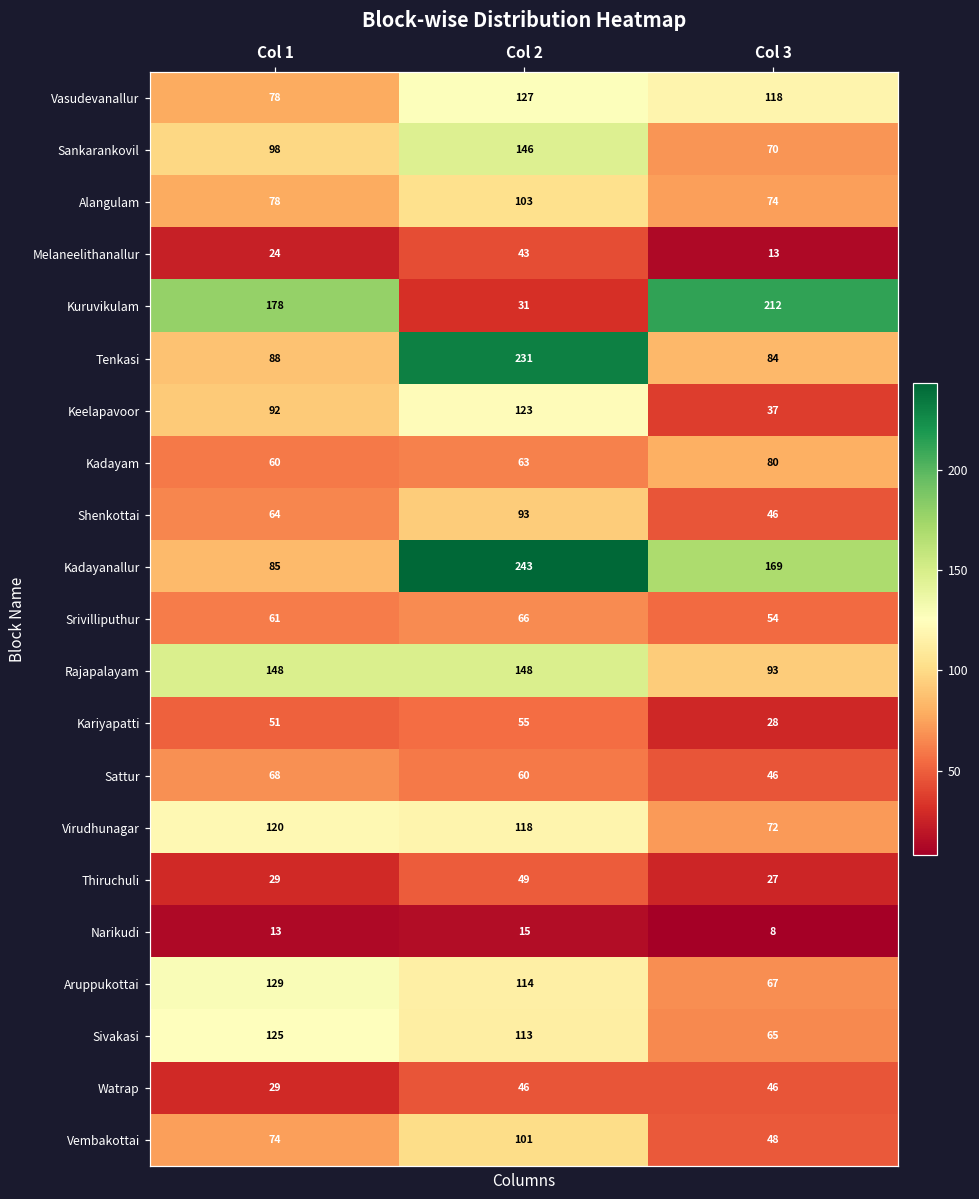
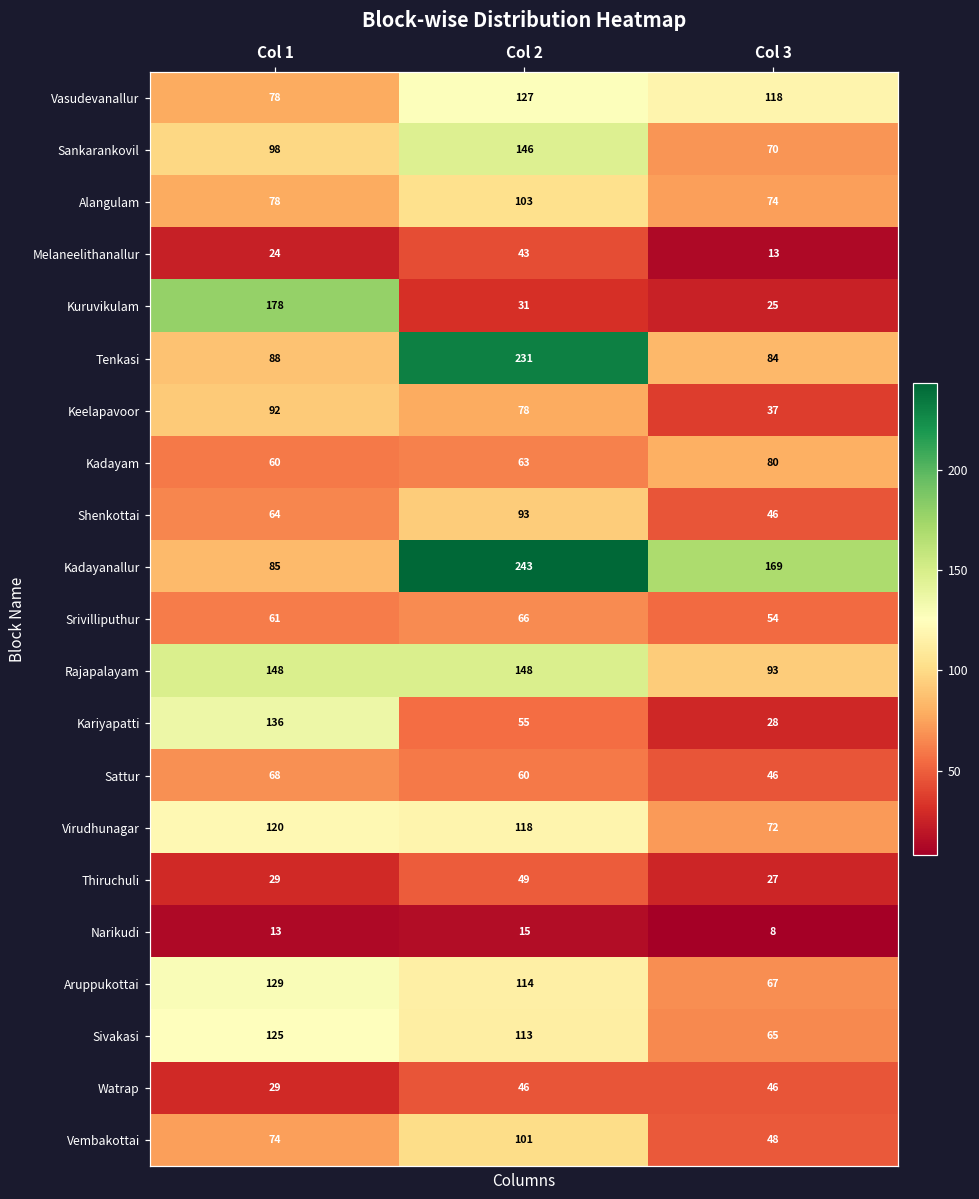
  {
    "Vasudevanallur": {
      "Col 1": 78,
      "Col 2": 127,
      "Col 3": 118
    },
    "Sankarankovil": {
      "Col 1": 98,
      "Col 2": 146,
      "Col 3": 70
    },
    "Alangulam": {
      "Col 1": 78,
      "Col 2": 103,
      "Col 3": 74
    },
    "Melaneelithanallur": {
      "Col 1": 24,
      "Col 2": 43,
      "Col 3": 13
    },
    "Kuruvikulam": {
      "Col 1": 178,
      "Col 2": 31,
-     "Col 3": 212
+     "Col 3": 25
    },
    "Tenkasi": {
      "Col 1": 88,
      "Col 2": 231,
      "Col 3": 84
    },
    "Keelapavoor": {
      "Col 1": 92,
-     "Col 2": 123,
+     "Col 2": 78,
      "Col 3": 37
    },
    "Kadayam": {
      "Col 1": 60,
      "Col 2": 63,
      "Col 3": 80
    },
    "Shenkottai": {
      "Col 1": 64,
      "Col 2": 93,
      "Col 3": 46
    },
    "Kadayanallur": {
      "Col 1": 85,
      "Col 2": 243,
      "Col 3": 169
    },
    "Srivilliputhur": {
      "Col 1": 61,
      "Col 2": 66,
      "Col 3": 54
    },
    "Rajapalayam": {
      "Col 1": 148,
      "Col 2": 148,
      "Col 3": 93
    },
    "Kariyapatti": {
-     "Col 1": 51,
+     "Col 1": 136,
      "Col 2": 55,
      "Col 3": 28
    },
    "Sattur": {
      "Col 1": 68,
      "Col 2": 60,
      "Col 3": 46
    },
    "Virudhunagar": {
      "Col 1": 120,
      "Col 2": 118,
      "Col 3": 72
    },
    "Thiruchuli": {
      "Col 1": 29,
      "Col 2": 49,
      "Col 3": 27
    },
    "Narikudi": {
      "Col 1": 13,
      "Col 2": 15,
      "Col 3": 8
    },
    "Aruppukottai": {
      "Col 1": 129,
      "Col 2": 114,
      "Col 3": 67
    },
    "Sivakasi": {
      "Col 1": 125,
      "Col 2": 113,
      "Col 3": 65
    },
    "Watrap": {
      "Col 1": 29,
      "Col 2": 46,
      "Col 3": 46
    },
    "Vembakottai": {
      "Col 1": 74,
      "Col 2": 101,
      "Col 3": 48
    }
  }
